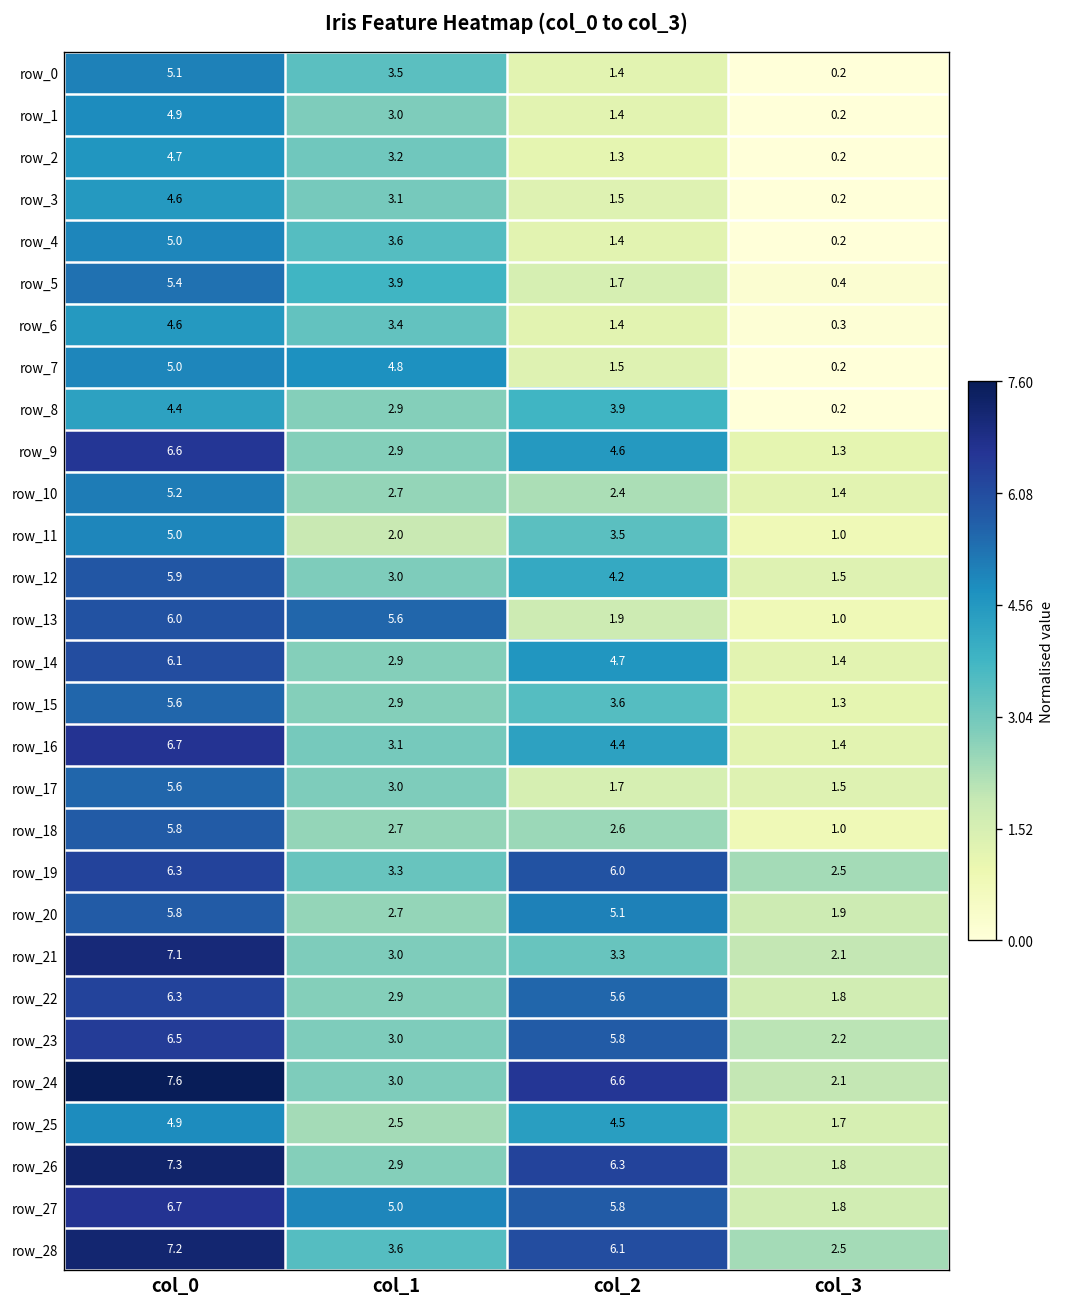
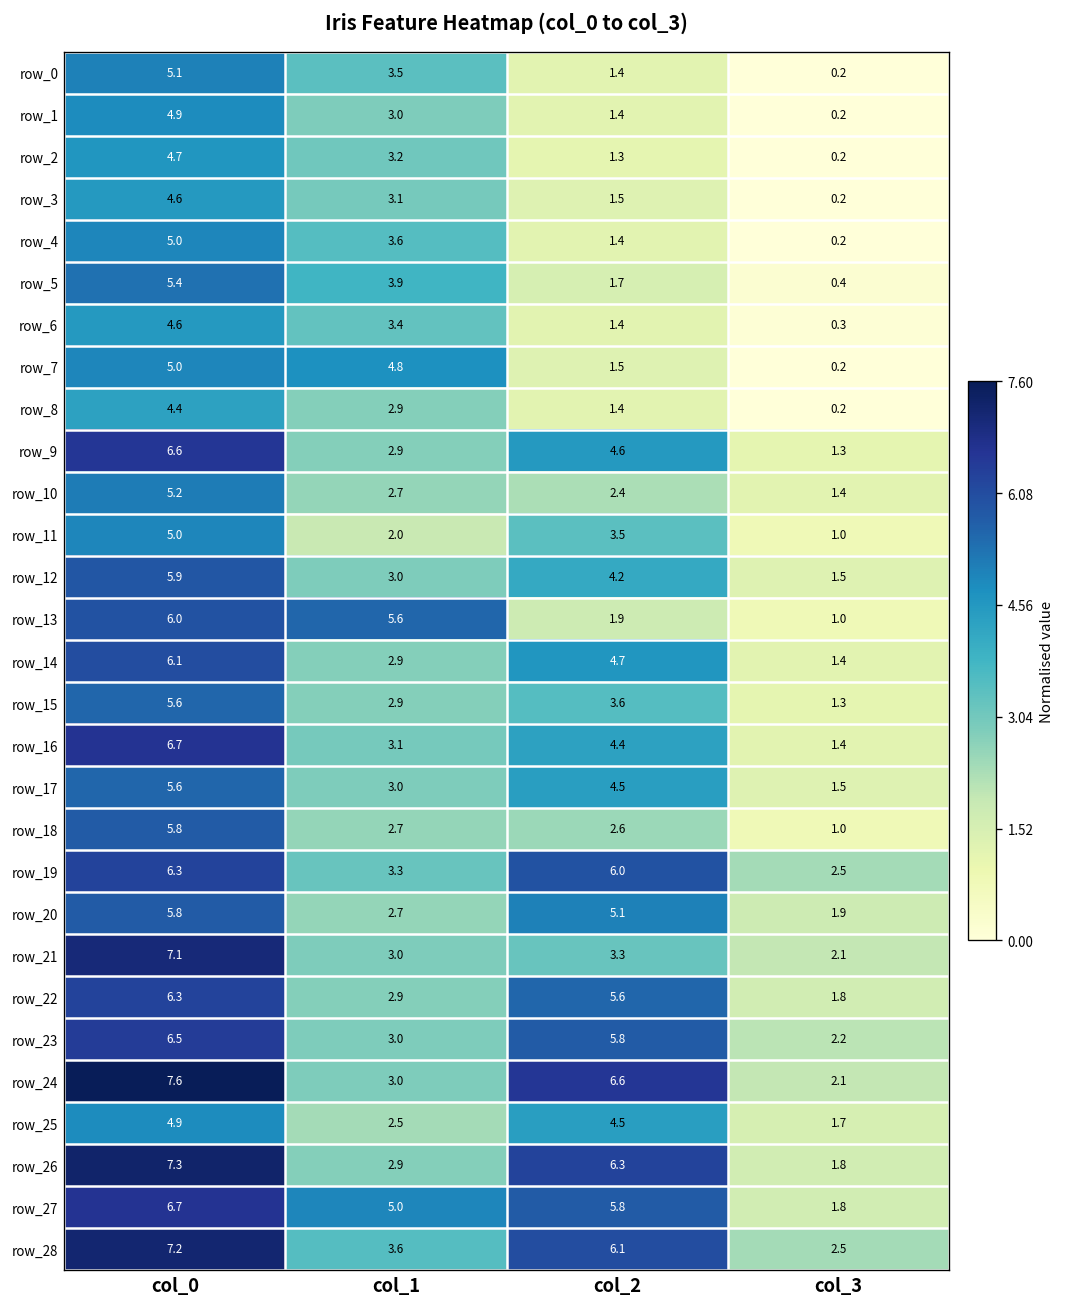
  {
    "row_0": {
      "col_0": 5.1,
      "col_1": 3.5,
      "col_2": 1.4,
      "col_3": 0.2
    },
    "row_1": {
      "col_0": 4.9,
      "col_1": 3.0,
      "col_2": 1.4,
      "col_3": 0.2
    },
    "row_2": {
      "col_0": 4.7,
      "col_1": 3.2,
      "col_2": 1.3,
      "col_3": 0.2
    },
    "row_3": {
      "col_0": 4.6,
      "col_1": 3.1,
      "col_2": 1.5,
      "col_3": 0.2
    },
    "row_4": {
      "col_0": 5.0,
      "col_1": 3.6,
      "col_2": 1.4,
      "col_3": 0.2
    },
    "row_5": {
      "col_0": 5.4,
      "col_1": 3.9,
      "col_2": 1.7,
      "col_3": 0.4
    },
    "row_6": {
      "col_0": 4.6,
      "col_1": 3.4,
      "col_2": 1.4,
      "col_3": 0.3
    },
    "row_7": {
      "col_0": 5.0,
      "col_1": 4.8,
      "col_2": 1.5,
      "col_3": 0.2
    },
    "row_8": {
      "col_0": 4.4,
      "col_1": 2.9,
-     "col_2": 3.9,
+     "col_2": 1.4,
      "col_3": 0.2
    },
    "row_9": {
      "col_0": 6.6,
      "col_1": 2.9,
      "col_2": 4.6,
      "col_3": 1.3
    },
    "row_10": {
      "col_0": 5.2,
      "col_1": 2.7,
      "col_2": 2.4,
      "col_3": 1.4
    },
    "row_11": {
      "col_0": 5.0,
      "col_1": 2.0,
      "col_2": 3.5,
      "col_3": 1.0
    },
    "row_12": {
      "col_0": 5.9,
      "col_1": 3.0,
      "col_2": 4.2,
      "col_3": 1.5
    },
    "row_13": {
      "col_0": 6.0,
      "col_1": 5.6,
      "col_2": 1.9,
      "col_3": 1.0
    },
    "row_14": {
      "col_0": 6.1,
      "col_1": 2.9,
      "col_2": 4.7,
      "col_3": 1.4
    },
    "row_15": {
      "col_0": 5.6,
      "col_1": 2.9,
      "col_2": 3.6,
      "col_3": 1.3
    },
    "row_16": {
      "col_0": 6.7,
      "col_1": 3.1,
      "col_2": 4.4,
      "col_3": 1.4
    },
    "row_17": {
      "col_0": 5.6,
      "col_1": 3.0,
-     "col_2": 1.7,
+     "col_2": 4.5,
      "col_3": 1.5
    },
    "row_18": {
      "col_0": 5.8,
      "col_1": 2.7,
      "col_2": 2.6,
      "col_3": 1.0
    },
    "row_19": {
      "col_0": 6.3,
      "col_1": 3.3,
      "col_2": 6.0,
      "col_3": 2.5
    },
    "row_20": {
      "col_0": 5.8,
      "col_1": 2.7,
      "col_2": 5.1,
      "col_3": 1.9
    },
    "row_21": {
      "col_0": 7.1,
      "col_1": 3.0,
      "col_2": 3.3,
      "col_3": 2.1
    },
    "row_22": {
      "col_0": 6.3,
      "col_1": 2.9,
      "col_2": 5.6,
      "col_3": 1.8
    },
    "row_23": {
      "col_0": 6.5,
      "col_1": 3.0,
      "col_2": 5.8,
      "col_3": 2.2
    },
    "row_24": {
      "col_0": 7.6,
      "col_1": 3.0,
      "col_2": 6.6,
      "col_3": 2.1
    },
    "row_25": {
      "col_0": 4.9,
      "col_1": 2.5,
      "col_2": 4.5,
      "col_3": 1.7
    },
    "row_26": {
      "col_0": 7.3,
      "col_1": 2.9,
      "col_2": 6.3,
      "col_3": 1.8
    },
    "row_27": {
      "col_0": 6.7,
      "col_1": 5.0,
      "col_2": 5.8,
      "col_3": 1.8
    },
    "row_28": {
      "col_0": 7.2,
      "col_1": 3.6,
      "col_2": 6.1,
      "col_3": 2.5
    }
  }
